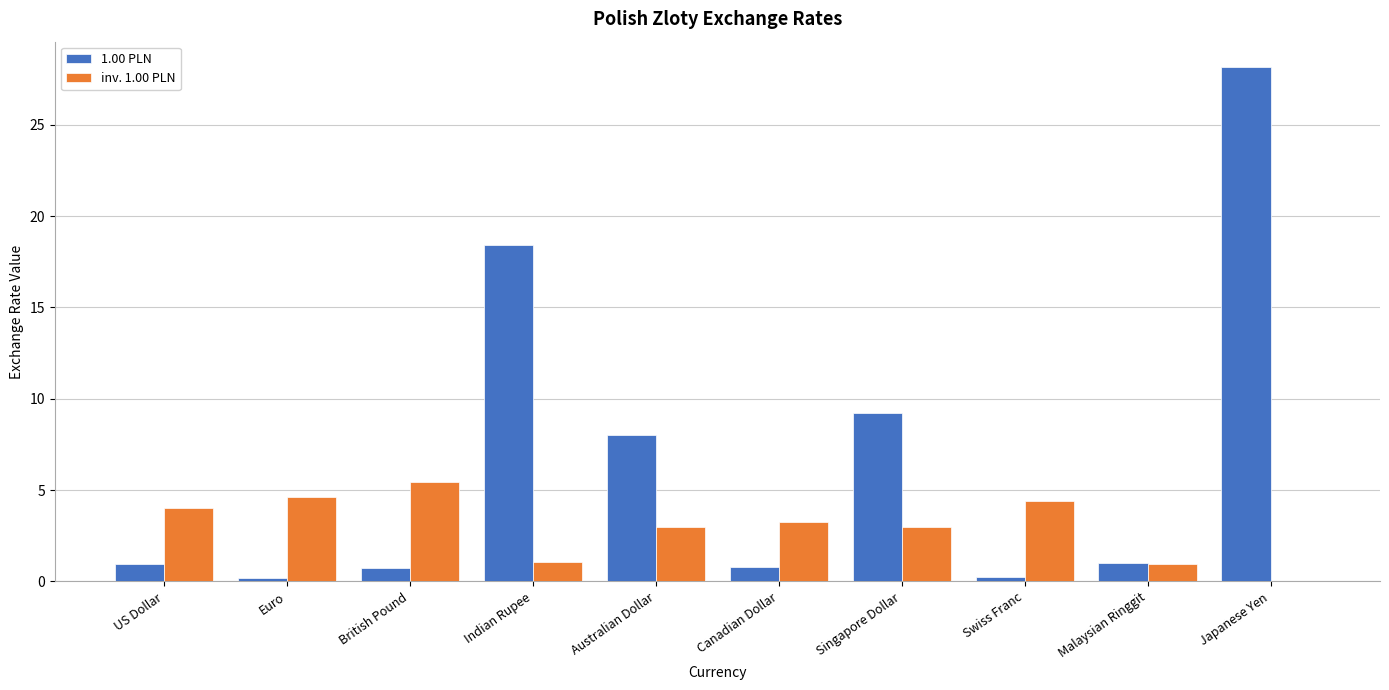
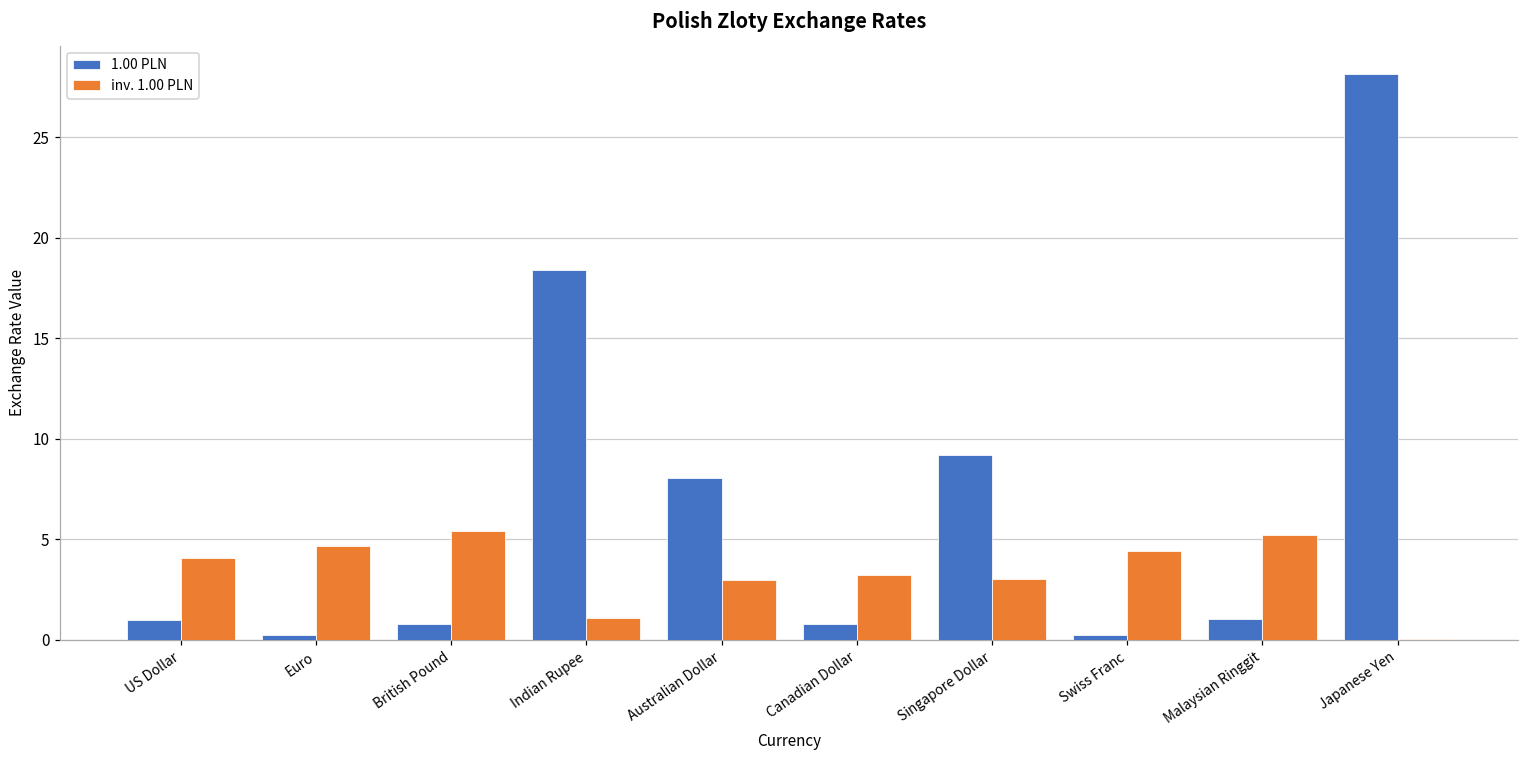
  {
    "1.00 PLN": {
      "US Dollar": 1.0,
      "Euro": 0.2,
      "British Pound": 0.8,
      "Indian Rupee": 18.4,
      "Australian Dollar": 8.0,
      "Canadian Dollar": 0.8,
      "Singapore Dollar": 9.2,
      "Swiss Franc": 0.2,
      "Malaysian Ringgit": 1.0,
      "Japanese Yen": 28.1
    },
    "inv. 1.00 PLN": {
      "US Dollar": 4.0,
      "Euro": 4.6,
      "British Pound": 5.4,
      "Indian Rupee": 1.1,
      "Australian Dollar": 3.0,
      "Canadian Dollar": 3.2,
      "Singapore Dollar": 3.0,
      "Swiss Franc": 4.4,
-     "Malaysian Ringgit": 1.0
+     "Malaysian Ringgit": 5.2
    }
  }
